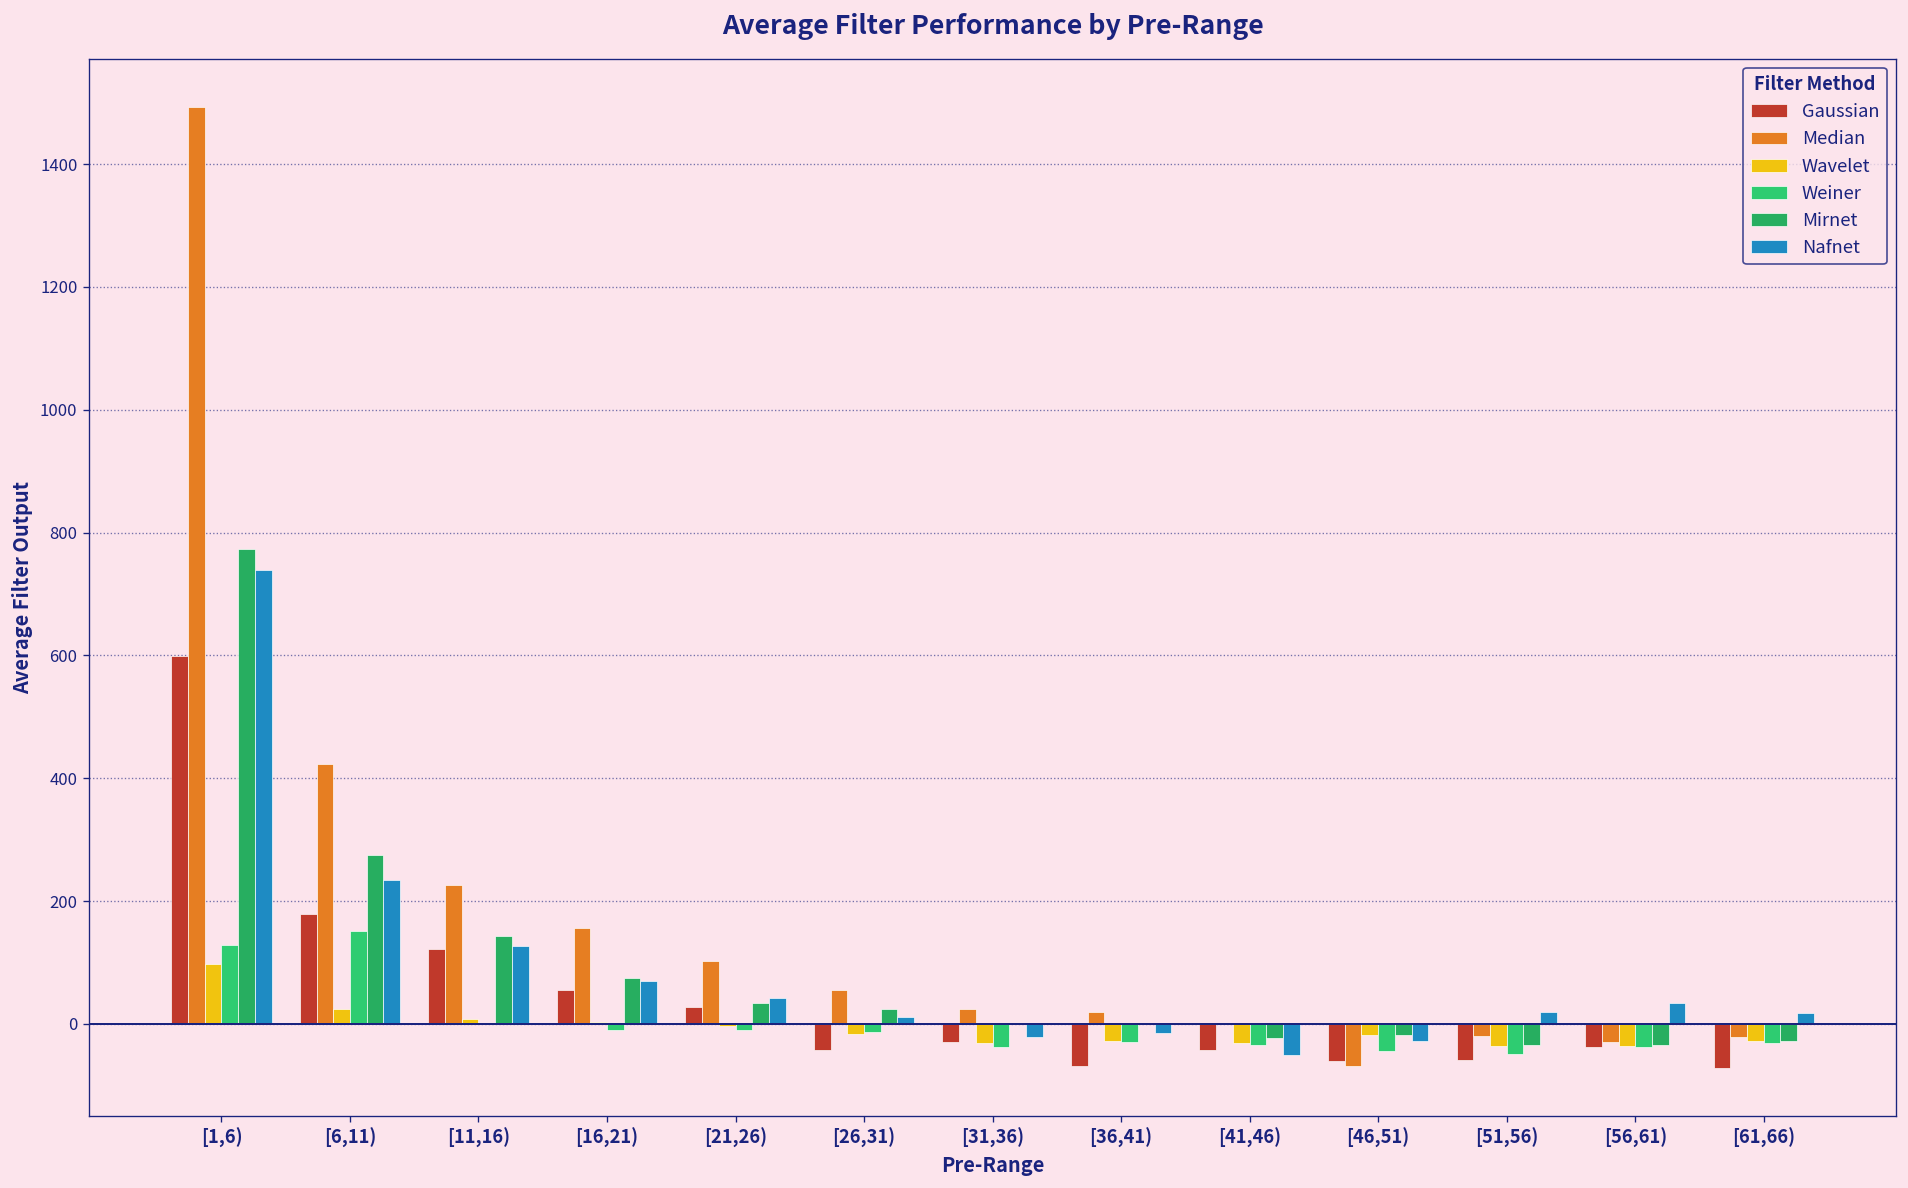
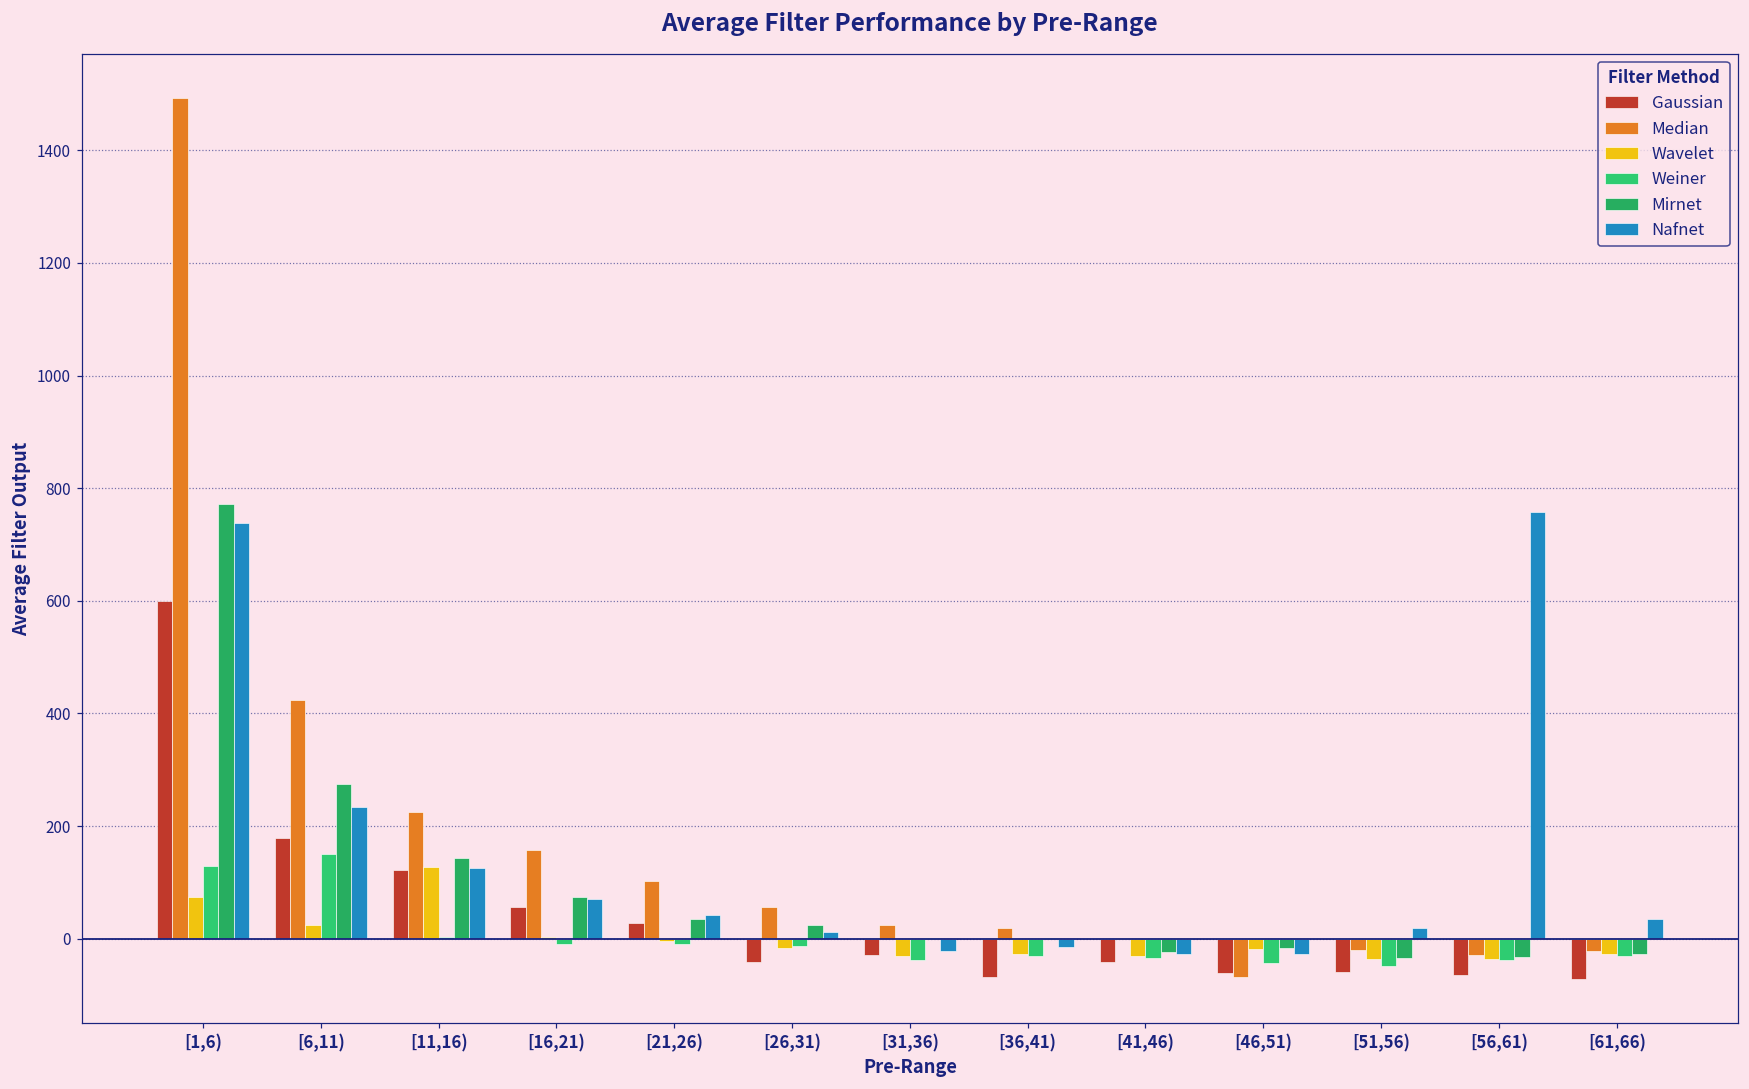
  {
    "Gaussian": {
      "[1,6)": 600,
      "[6,11)": 180,
      "[11,16)": 120,
      "[16,21)": 60,
      "[21,26)": 30,
      "[26,31)": -40,
      "[31,36)": -30,
      "[36,41)": -70,
      "[41,46)": -40,
      "[46,51)": -60,
      "[51,56)": -60,
-     "[56,61)": -40,
+     "[56,61)": -60,
      "[61,66)": -70
    },
    "Median": {
      "[1,6)": 1490,
      "[6,11)": 420,
      "[11,16)": 230,
      "[16,21)": 160,
      "[21,26)": 100,
      "[26,31)": 60,
      "[31,36)": 20,
      "[36,41)": 20,
      "[46,51)": -70,
      "[51,56)": -20,
      "[56,61)": -30,
      "[61,66)": -20
    },
    "Wavelet": {
-     "[1,6)": 100,
+     "[1,6)": 70,
      "[6,11)": 20,
-     "[11,16)": 10,
+     "[11,16)": 130,
      "[26,31)": -20,
      "[31,36)": -30,
      "[36,41)": -30,
      "[41,46)": -30,
      "[46,51)": -20,
      "[51,56)": -40,
      "[56,61)": -40,
      "[61,66)": -30
    },
    "Nafnet": {
      "[1,6)": 740,
      "[6,11)": 230,
      "[11,16)": 130,
      "[16,21)": 70,
      "[21,26)": 40,
      "[26,31)": 10,
      "[31,36)": -20,
      "[36,41)": -10,
-     "[41,46)": -50,
+     "[41,46)": -30,
      "[46,51)": -30,
      "[51,56)": 20,
-     "[56,61)": 30,
-     "[61,66)": 20
+     "[56,61)": 760,
+     "[61,66)": 30
    }
  }
